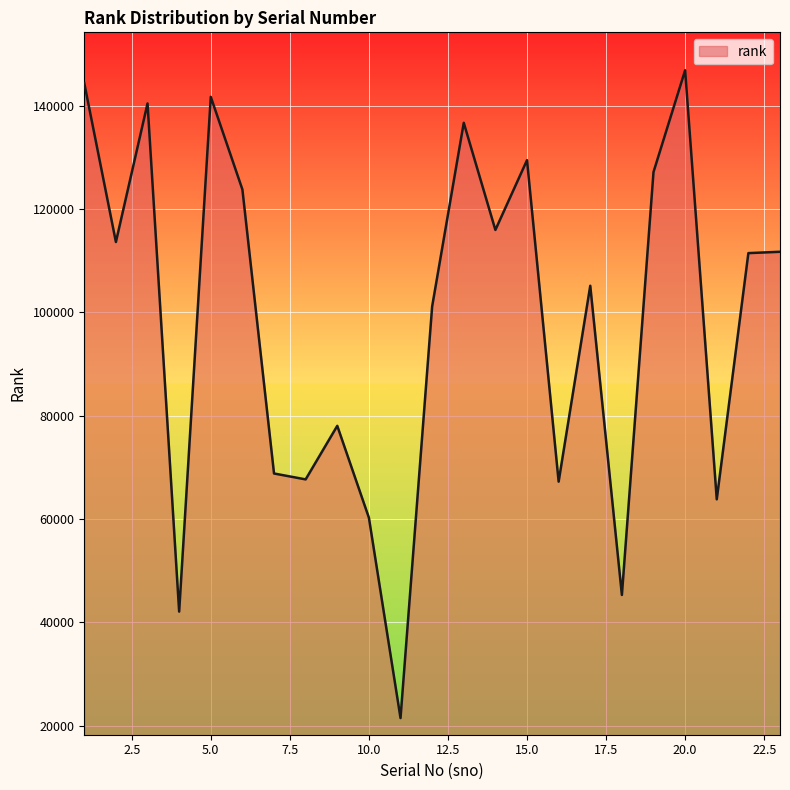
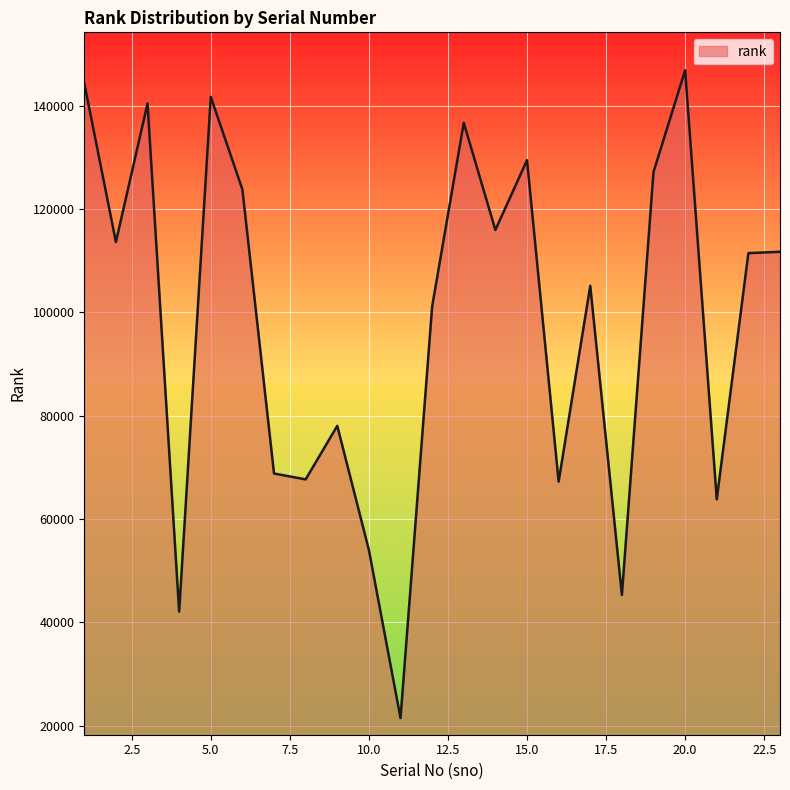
  {
    "5.0": 142000,
-   "10.0": 60000,
+   "10.0": 54000,
    "15.0": 129000,
    "20.0": 147000
  }
